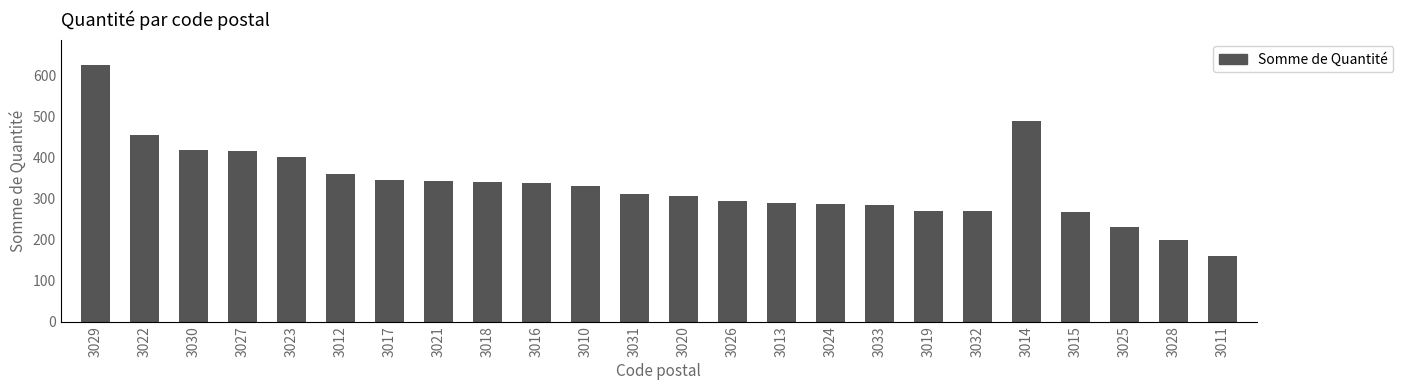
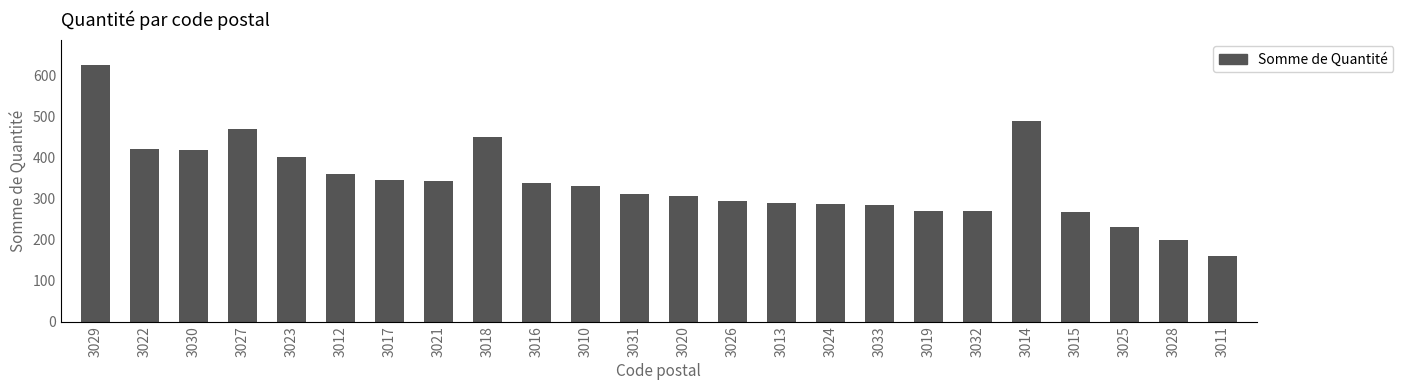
  {
    "3029": 630,
-   "3022": 450,
+   "3022": 420,
    "3030": 420,
-   "3027": 420,
+   "3027": 470,
    "3023": 400,
    "3012": 360,
    "3017": 350,
    "3021": 340,
-   "3018": 340,
+   "3018": 450,
    "3016": 340,
    "3010": 330,
    "3031": 310,
    "3020": 310,
    "3026": 290,
    "3013": 290,
    "3024": 290,
    "3033": 280,
    "3019": 270,
    "3032": 270,
    "3014": 490,
    "3015": 270,
    "3025": 230,
    "3028": 200,
    "3011": 160
  }
